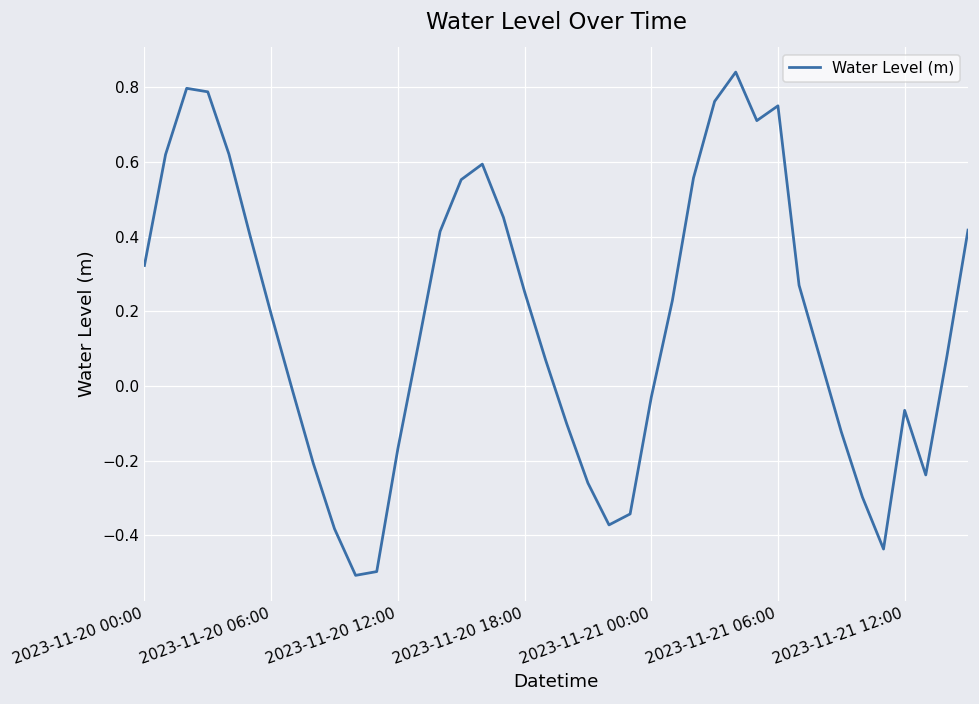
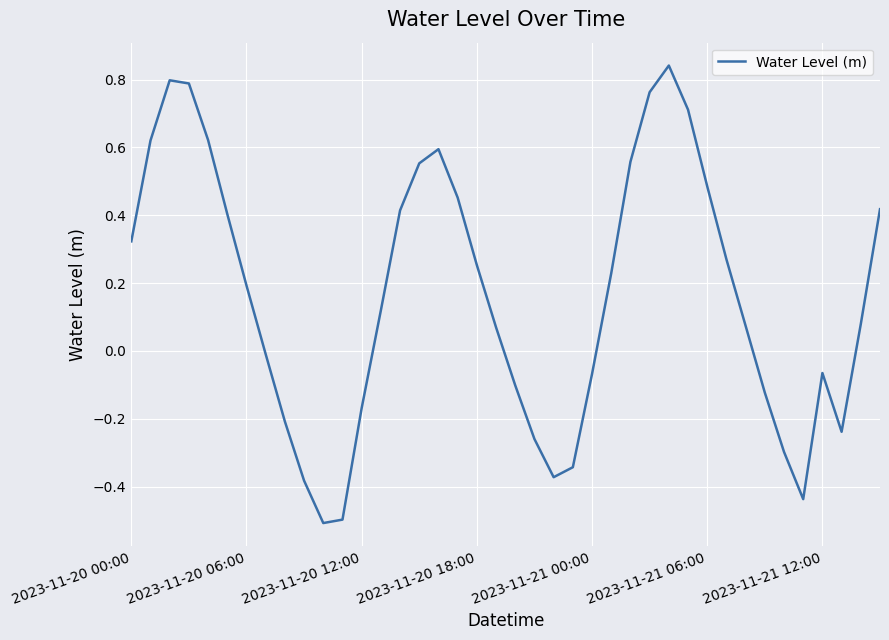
  {
    "2023-11-20 00:00": 0.32,
    "2023-11-20 06:00": 0.19,
    "2023-11-20 12:00": -0.17,
    "2023-11-20 18:00": 0.25,
-   "2023-11-21 00:00": -0.03,
-   "2023-11-21 06:00": 0.75,
+   "2023-11-21 00:00": -0.07,
+   "2023-11-21 06:00": 0.49,
    "2023-11-21 12:00": -0.07
  }
